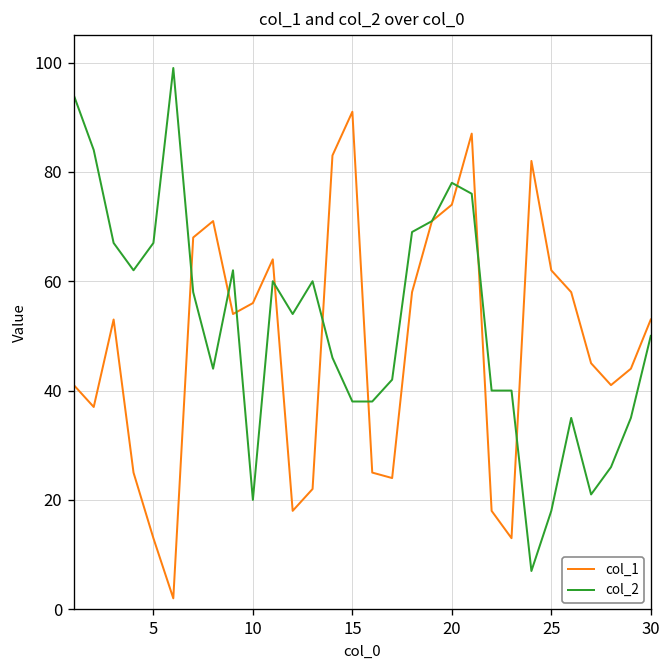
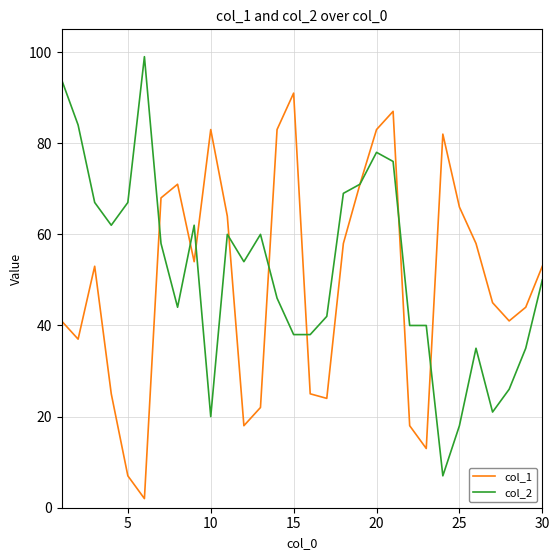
  {
    "col_1": {
-     "5": 13,
-     "10": 56,
+     "5": 7,
+     "10": 83,
      "15": 91,
-     "20": 74,
-     "25": 62,
+     "20": 83,
+     "25": 66,
      "30": 53
    },
    "col_2": {
      "5": 67,
      "10": 20,
      "15": 38,
      "20": 78,
      "25": 18,
      "30": 50
    }
  }
